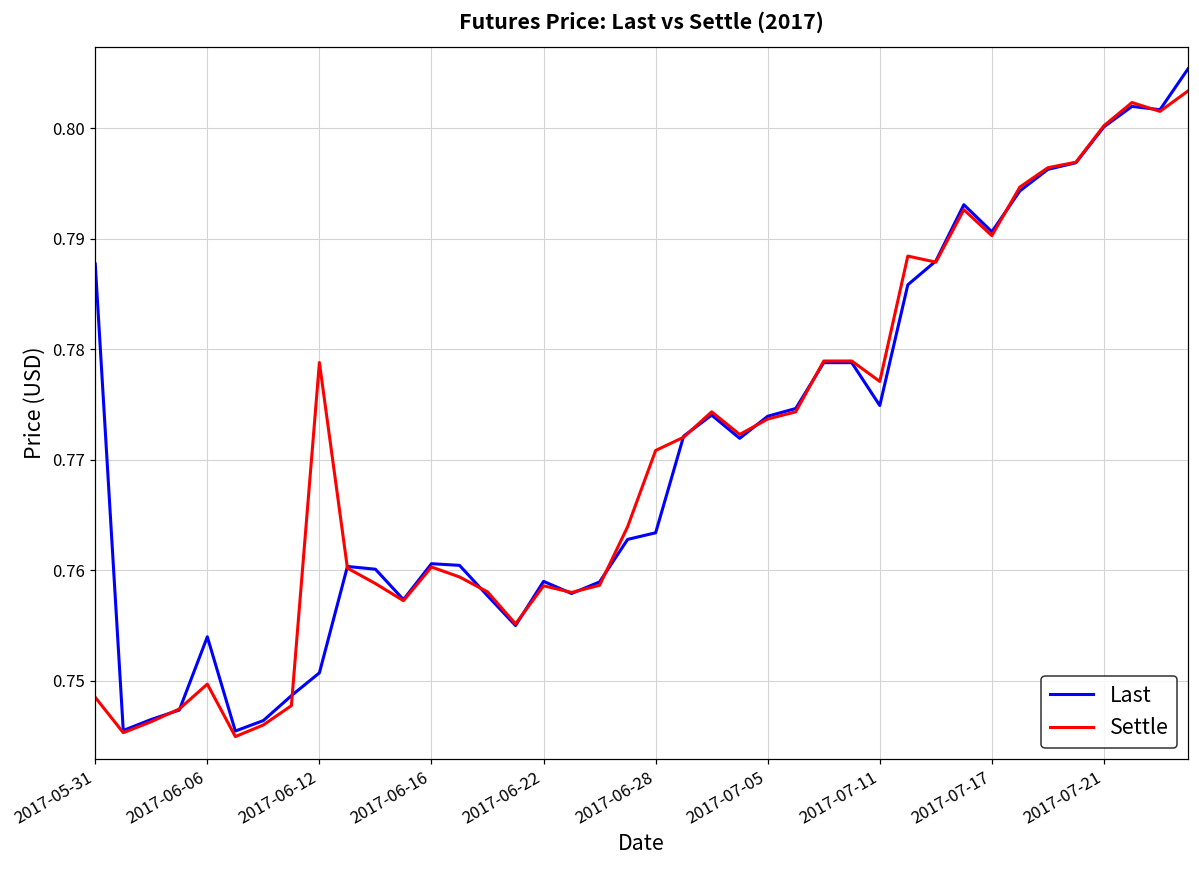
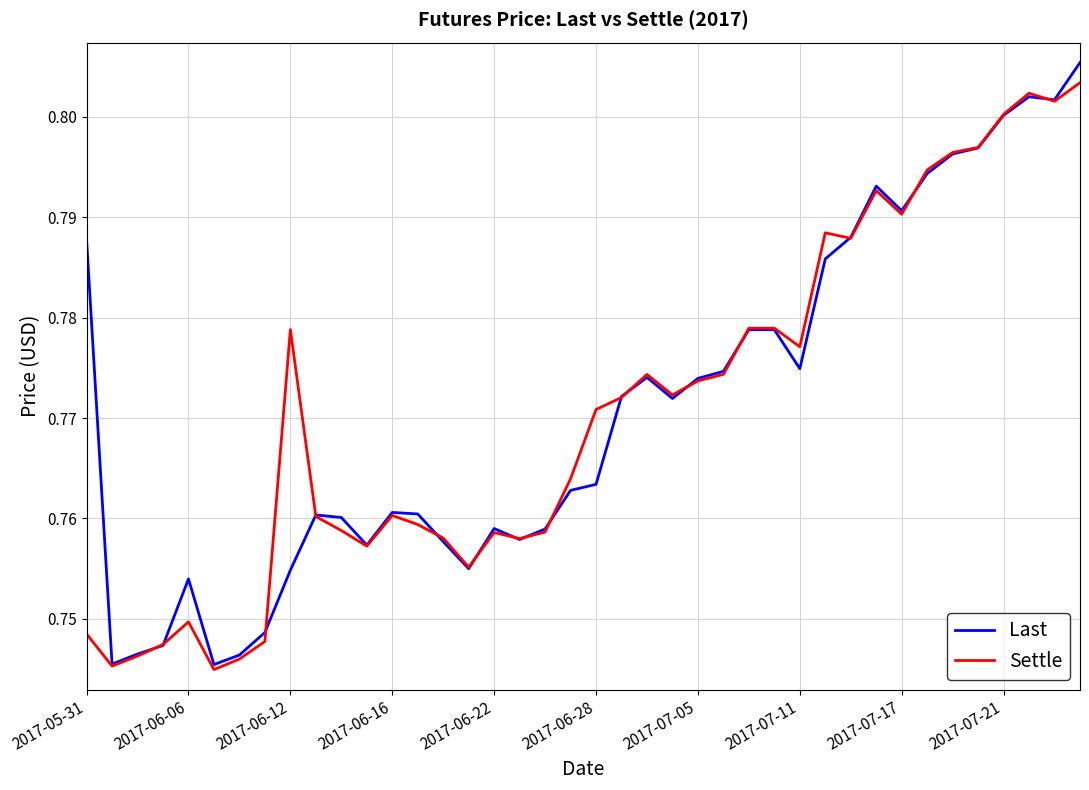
  {
    "Last": {
      "2017-05-31": 0.7877,
      "2017-06-06": 0.7540,
-     "2017-06-12": 0.7507,
+     "2017-06-12": 0.7549,
      "2017-06-16": 0.7606,
      "2017-06-22": 0.7590,
      "2017-06-28": 0.7634,
      "2017-07-11": 0.7749,
      "2017-07-17": 0.7907
    },
    "Settle": {
      "2017-05-31": 0.7485,
      "2017-06-06": 0.7497,
      "2017-06-12": 0.7788,
      "2017-06-16": 0.7603,
      "2017-06-22": 0.7586,
      "2017-06-28": 0.7709,
      "2017-07-11": 0.7771,
      "2017-07-17": 0.7903
    }
  }
